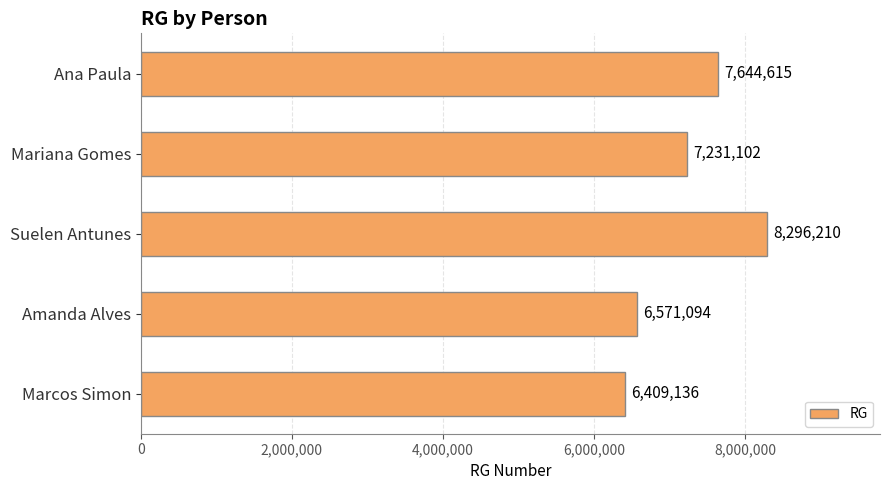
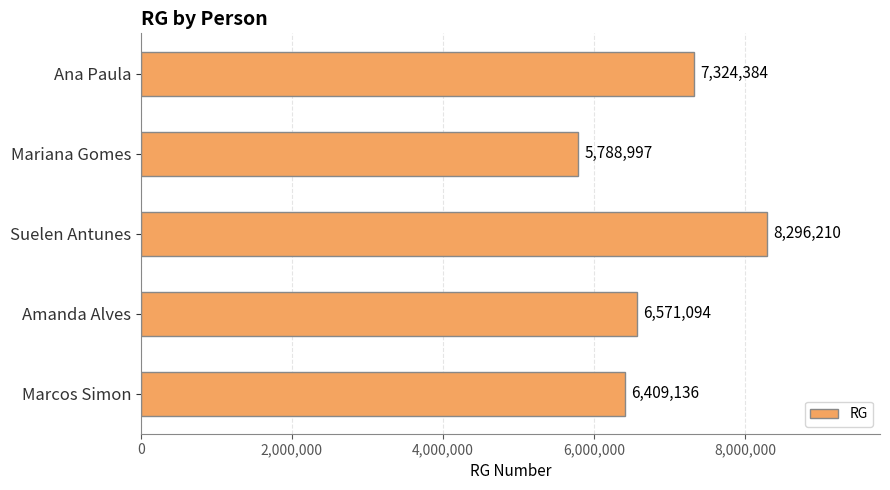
  {
-   "Ana Paula": "7,644,615",
-   "Mariana Gomes": "7,231,102",
+   "Ana Paula": "7,324,384",
+   "Mariana Gomes": "5,788,997",
    "Suelen Antunes": "8,296,210",
    "Amanda Alves": "6,571,094",
    "Marcos Simon": "6,409,136"
  }
